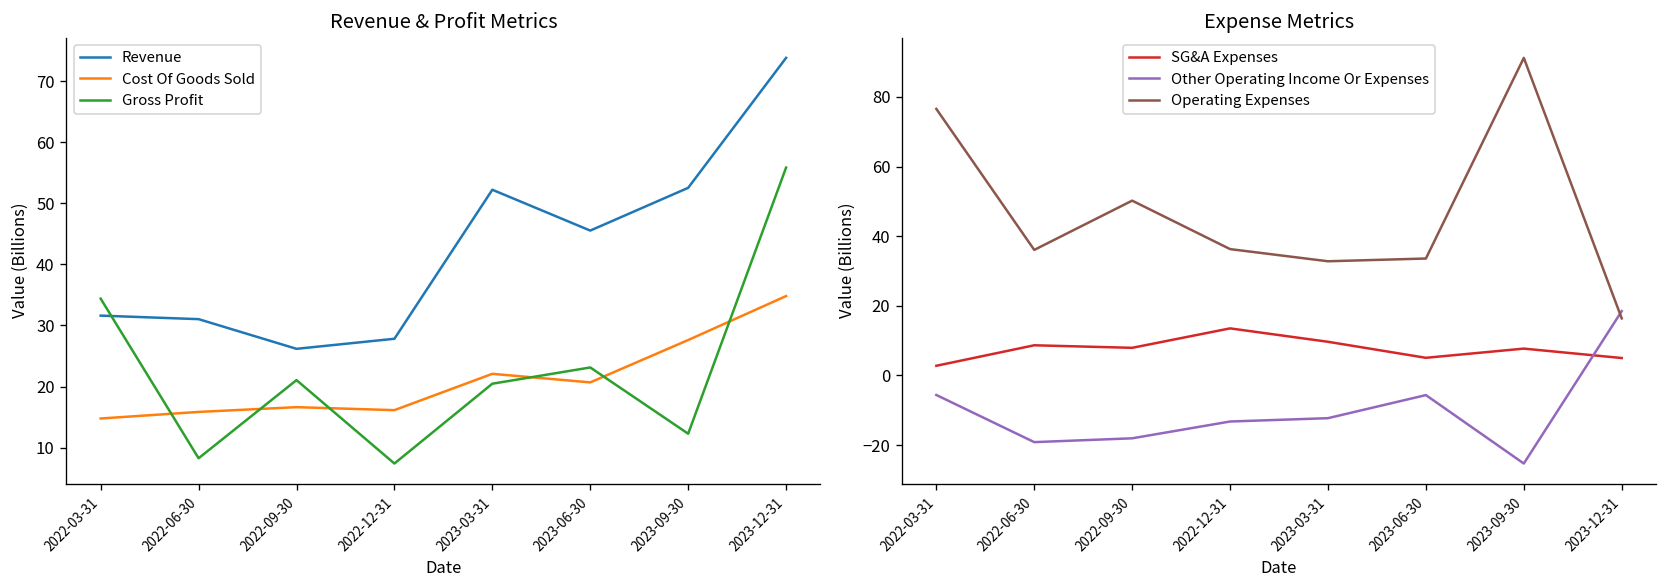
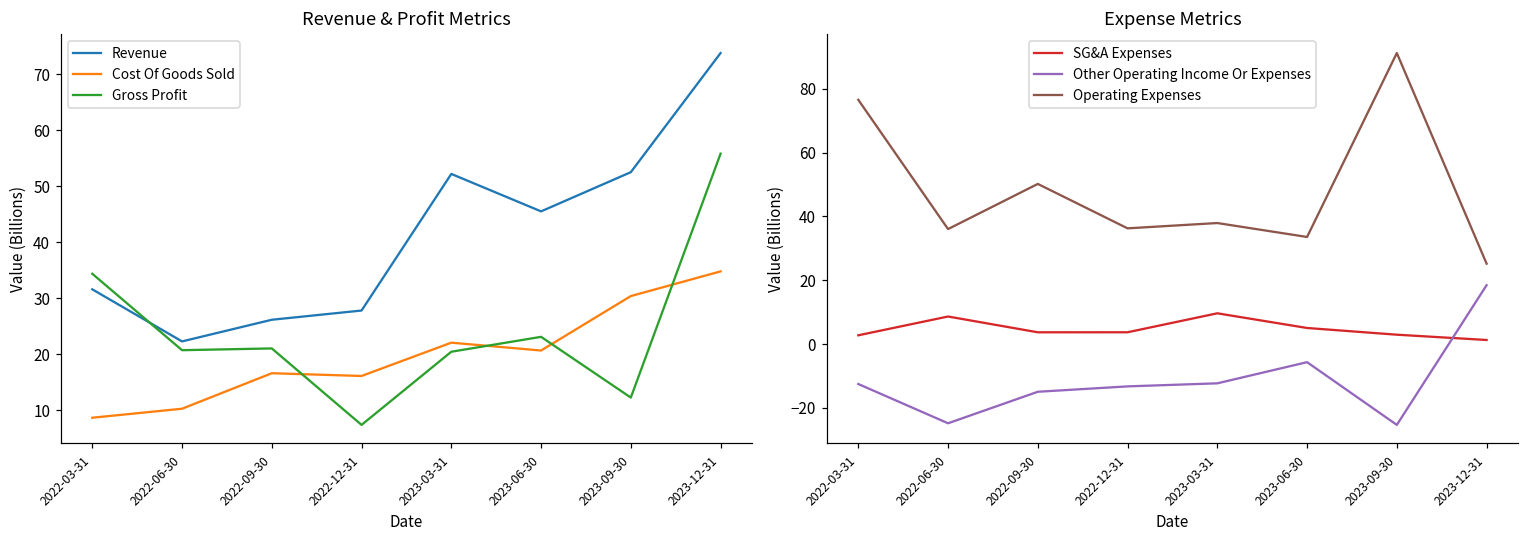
  {
    "Revenue & Profit Metrics": {
      "Revenue": {
        "2022-03-31": 32,
-       "2022-06-30": 31,
+       "2022-06-30": 22,
        "2022-09-30": 26,
        "2022-12-31": 28,
        "2023-03-31": 52,
        "2023-06-30": 46,
        "2023-09-30": 53,
        "2023-12-31": 74
      },
      "Cost Of Goods Sold": {
-       "2022-03-31": 15,
-       "2022-06-30": 16,
+       "2022-03-31": 9,
+       "2022-06-30": 10,
        "2022-09-30": 17,
        "2022-12-31": 16,
        "2023-03-31": 22,
        "2023-06-30": 21,
-       "2023-09-30": 28,
+       "2023-09-30": 30,
        "2023-12-31": 35
      },
      "Gross Profit": {
        "2022-03-31": 34,
-       "2022-06-30": 8,
+       "2022-06-30": 21,
        "2022-09-30": 21,
        "2022-12-31": 7,
        "2023-03-31": 20,
        "2023-06-30": 23,
        "2023-09-30": 12,
        "2023-12-31": 56
      }
    },
    "Expense Metrics": {
      "SG&A Expenses": {
        "2022-03-31": 3,
        "2022-06-30": 9,
-       "2022-09-30": 8,
-       "2022-12-31": 14,
+       "2022-09-30": 4,
+       "2022-12-31": 4,
        "2023-03-31": 10,
        "2023-06-30": 5,
-       "2023-09-30": 8,
-       "2023-12-31": 5
+       "2023-09-30": 3,
+       "2023-12-31": 1
      },
      "Other Operating Income Or Expenses": {
-       "2022-03-31": -6,
-       "2022-06-30": -19,
-       "2022-09-30": -18,
+       "2022-03-31": -12,
+       "2022-06-30": -25,
+       "2022-09-30": -15,
        "2022-12-31": -13,
        "2023-03-31": -12,
        "2023-06-30": -6,
        "2023-09-30": -25,
        "2023-12-31": 18
      },
      "Operating Expenses": {
        "2022-03-31": 77,
        "2022-06-30": 36,
        "2022-09-30": 50,
        "2022-12-31": 36,
-       "2023-03-31": 33,
+       "2023-03-31": 38,
        "2023-06-30": 34,
        "2023-09-30": 91,
-       "2023-12-31": 16
+       "2023-12-31": 25
      }
    }
  }
